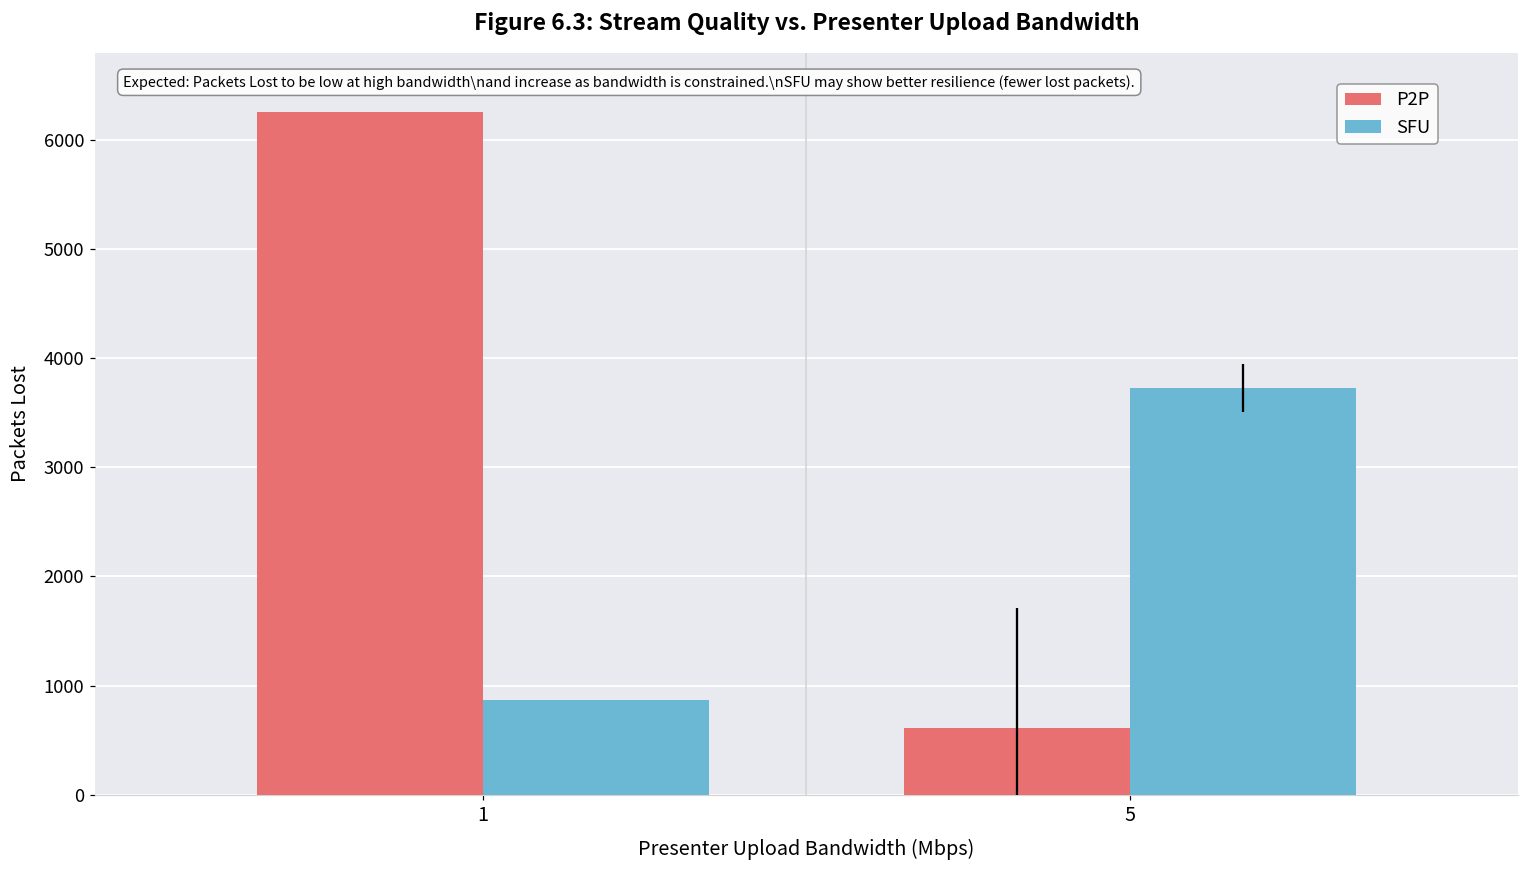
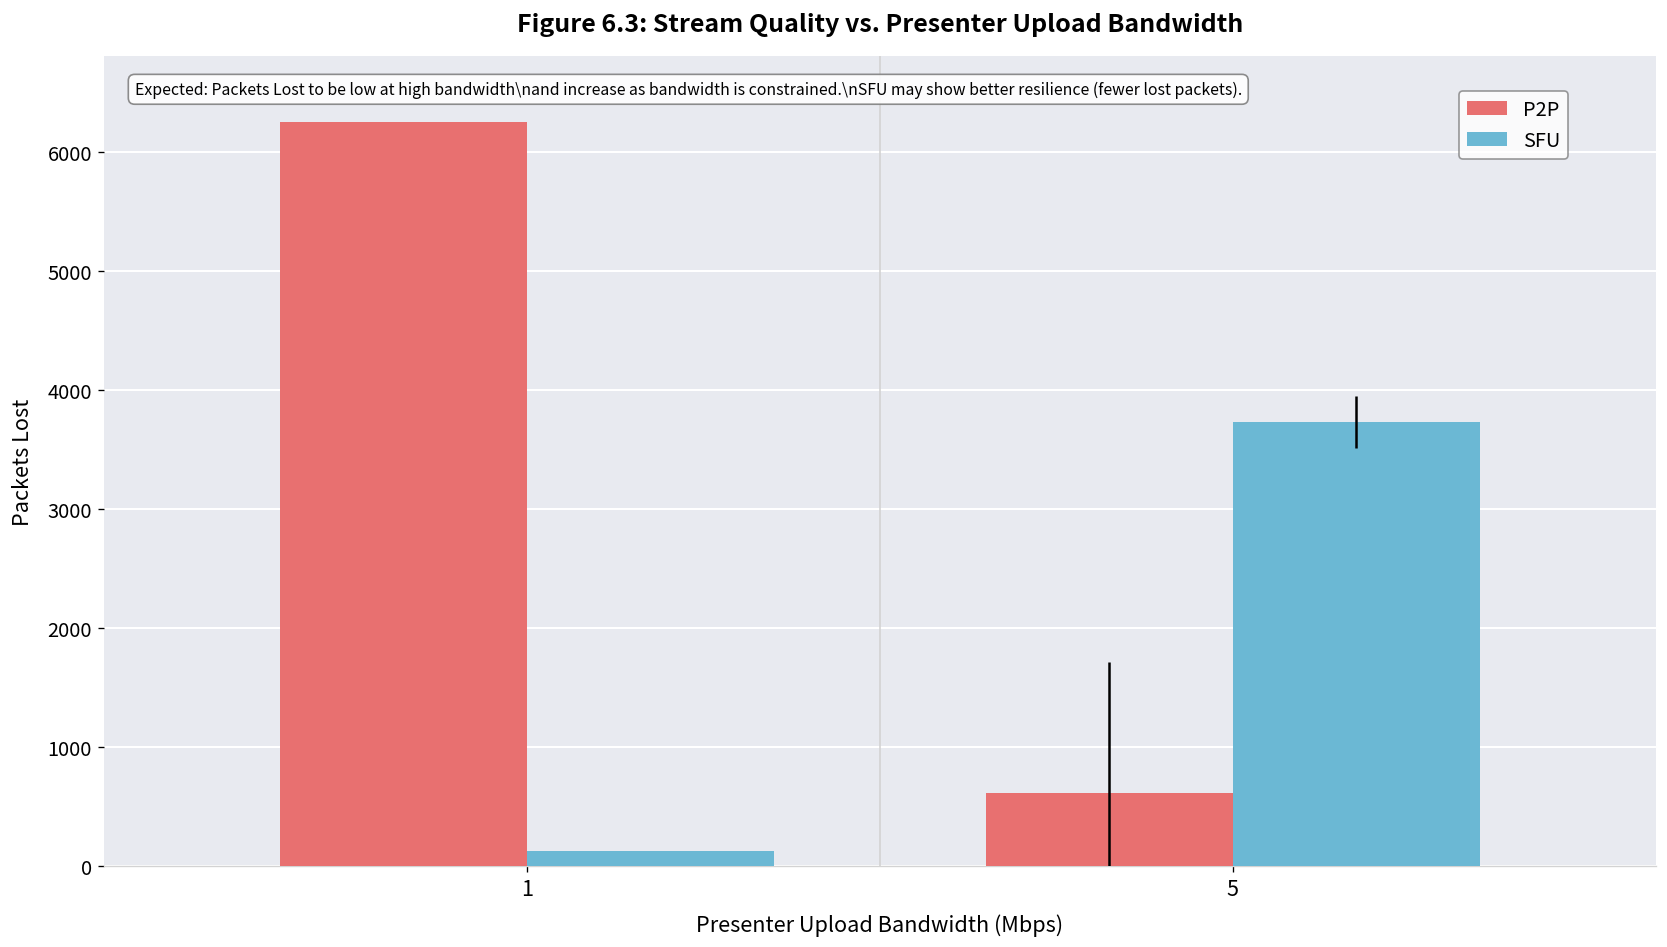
  {
    "P2P": {
      "1": 6300,
      "5": 600
    },
    "SFU": {
-     "1": 900,
+     "1": 100,
      "5": 3700
    }
  }
